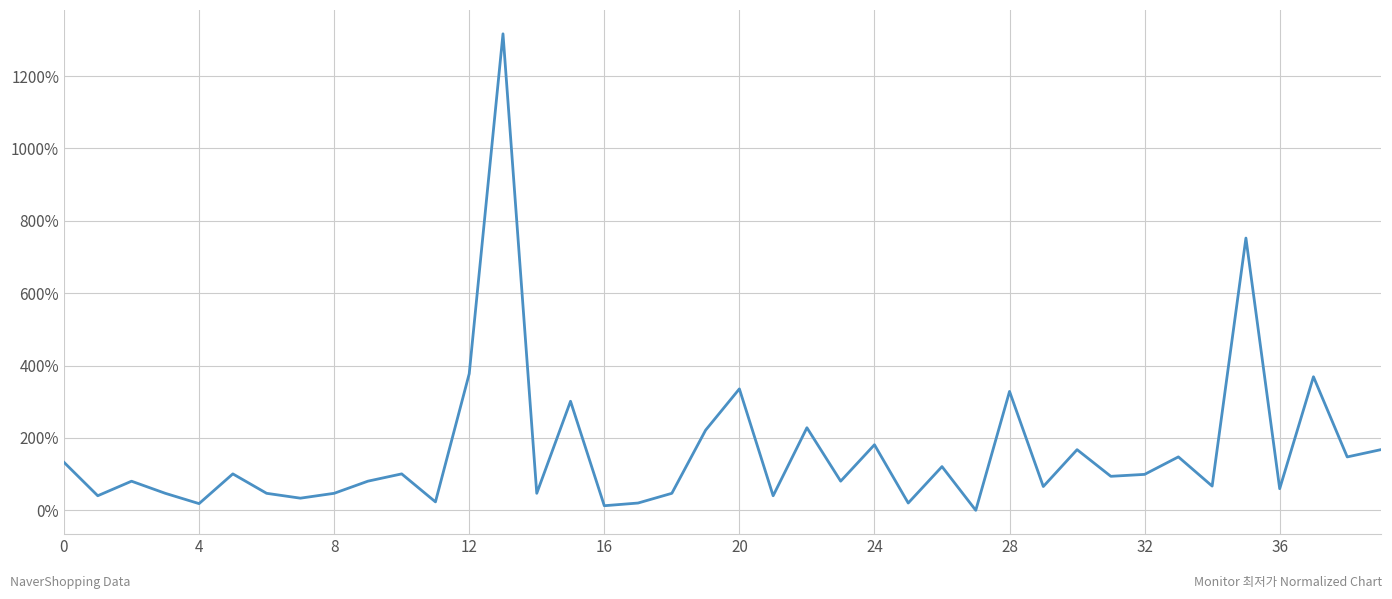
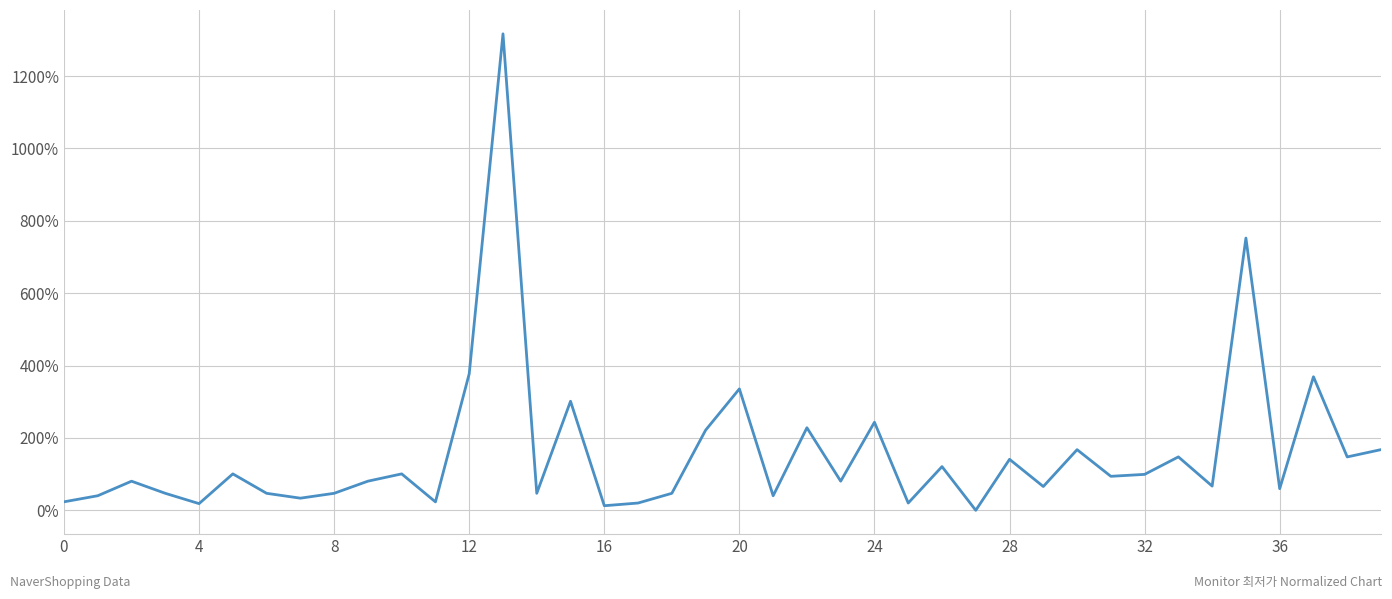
  {
-   "0": "130%",
+   "0": "20%",
    "4": "20%",
    "8": "50%",
    "12": "380%",
    "16": "10%",
    "20": "340%",
-   "24": "180%",
-   "28": "330%",
+   "24": "240%",
+   "28": "140%",
    "32": "100%",
    "36": "60%"
  }
